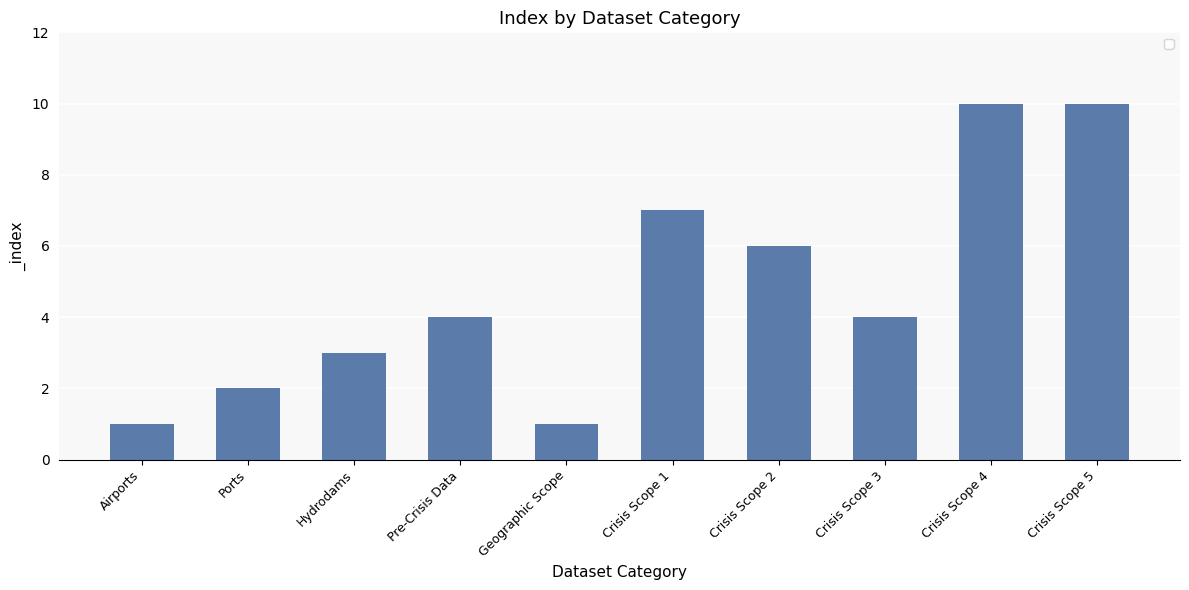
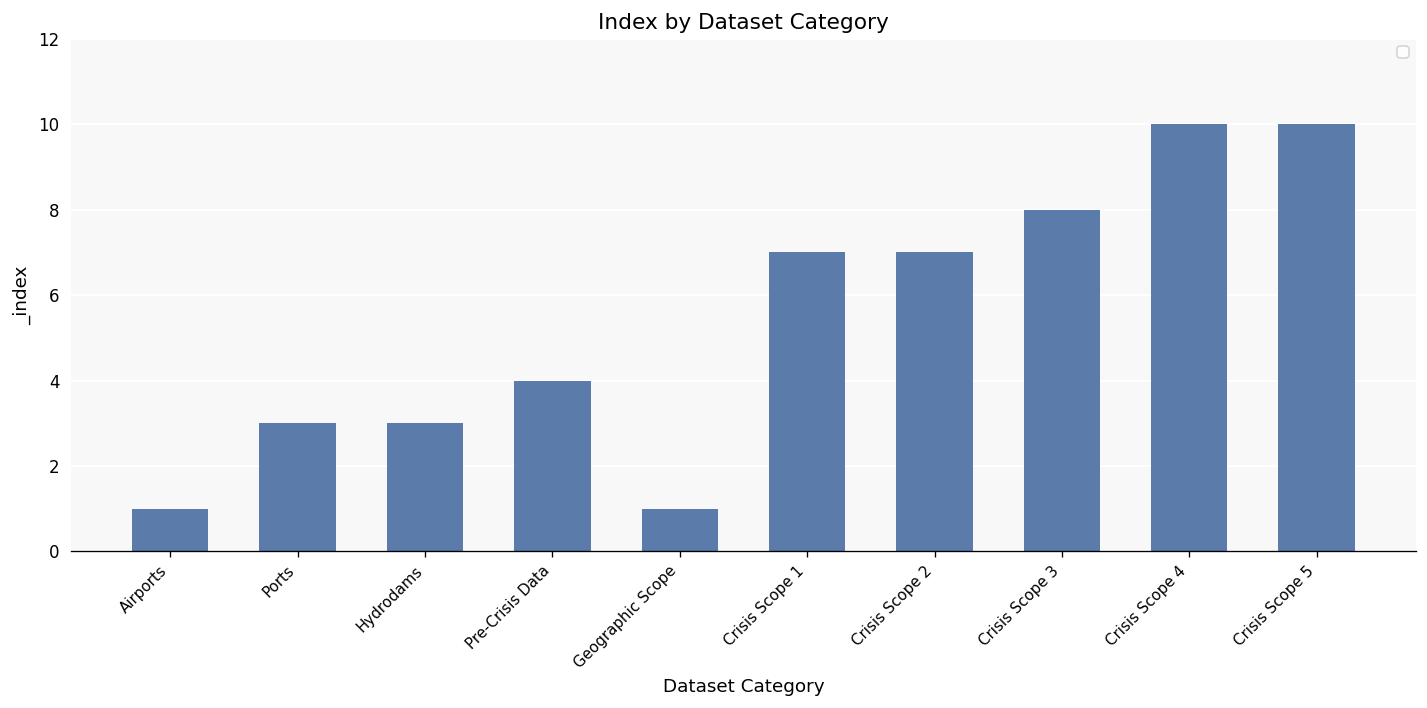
  {
    "Airports": 1,
-   "Ports": 2,
+   "Ports": 3,
    "Hydrodams": 3,
    "Pre-Crisis Data": 4,
    "Geographic Scope": 1,
    "Crisis Scope 1": 7,
-   "Crisis Scope 2": 6,
-   "Crisis Scope 3": 4,
+   "Crisis Scope 2": 7,
+   "Crisis Scope 3": 8,
    "Crisis Scope 4": 10,
    "Crisis Scope 5": 10
  }
